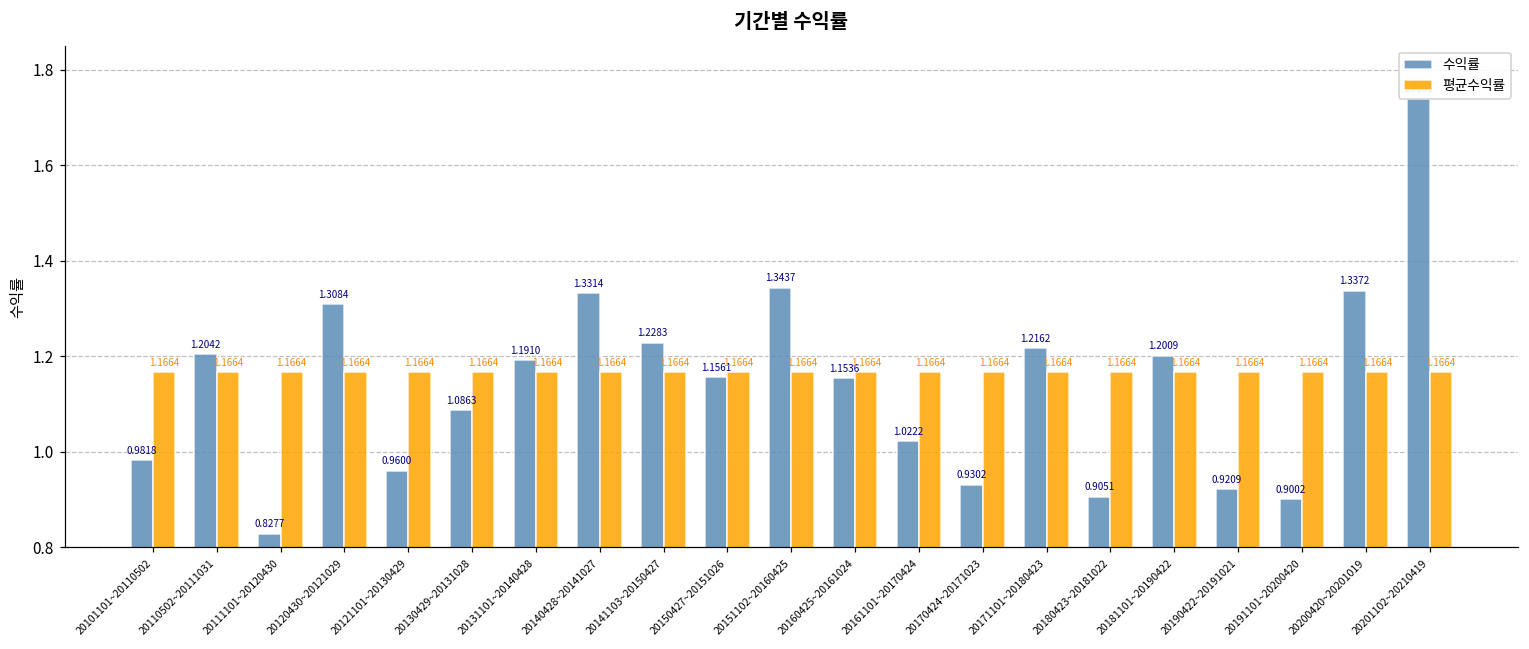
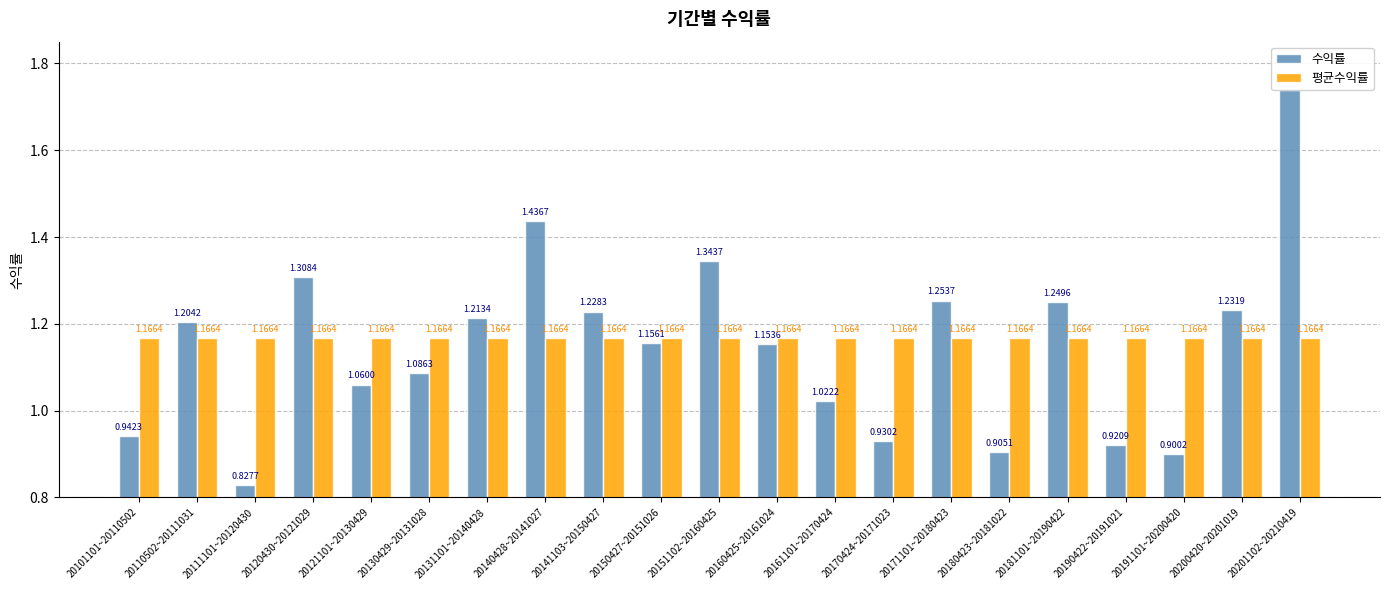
  {
    "수익률": {
-     "20101101~20110502": 0.9818,
+     "20101101~20110502": 0.9423,
      "20110502~20111031": 1.2042,
      "20111101~20120430": 0.8277,
      "20120430~20121029": 1.3084,
-     "20121101~20130429": 0.9600,
+     "20121101~20130429": 1.0600,
      "20130429~20131028": 1.0863,
-     "20131101~20140428": 1.1910,
-     "20140428~20141027": 1.3314,
+     "20131101~20140428": 1.2134,
+     "20140428~20141027": 1.4367,
      "20141103~20150427": 1.2283,
      "20150427~20151026": 1.1561,
      "20151102~20160425": 1.3437,
      "20160425~20161024": 1.1536,
      "20161101~20170424": 1.0222,
      "20170424~20171023": 0.9302,
-     "20171101~20180423": 1.2162,
+     "20171101~20180423": 1.2537,
      "20180423~20181022": 0.9051,
-     "20181101~20190422": 1.2009,
+     "20181101~20190422": 1.2496,
      "20190422~20191021": 0.9209,
      "20191101~20200420": 0.9002,
-     "20200420~20201019": 1.3372
+     "20200420~20201019": 1.2319
    },
    "평균수익률": {
      "20101101~20110502": 1.1664,
      "20110502~20111031": 1.1664,
      "20111101~20120430": 1.1664,
      "20120430~20121029": 1.1664,
      "20121101~20130429": 1.1664,
      "20130429~20131028": 1.1664,
      "20131101~20140428": 1.1664,
      "20140428~20141027": 1.1664,
      "20141103~20150427": 1.1664,
      "20150427~20151026": 1.1664,
      "20151102~20160425": 1.1664,
      "20160425~20161024": 1.1664,
      "20161101~20170424": 1.1664,
      "20170424~20171023": 1.1664,
      "20171101~20180423": 1.1664,
      "20180423~20181022": 1.1664,
      "20181101~20190422": 1.1664,
      "20190422~20191021": 1.1664,
      "20191101~20200420": 1.1664,
      "20200420~20201019": 1.1664,
      "20201102~20210419": 1.1664
    }
  }
